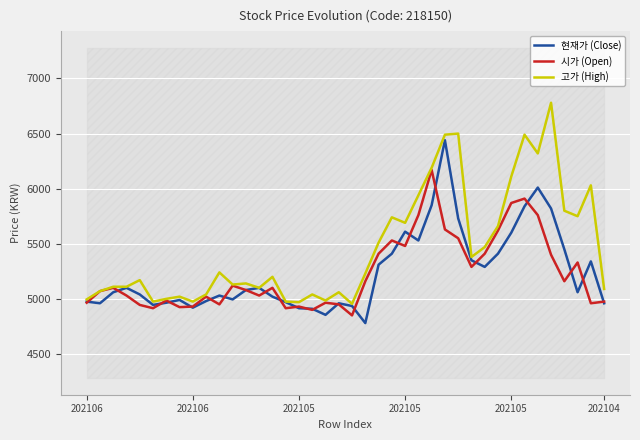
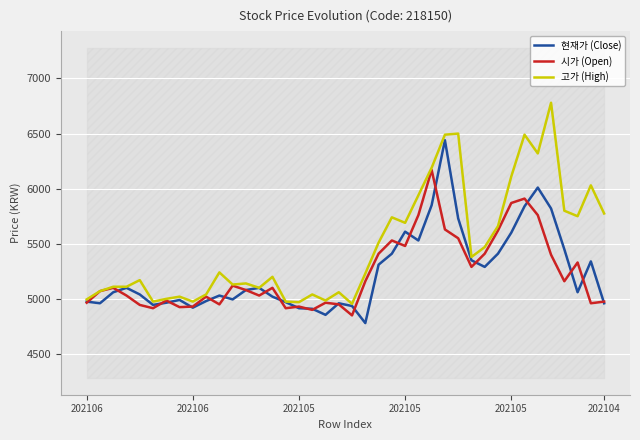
  {
    "고가 (High)": {
-     "202104": 5090
+     "202104": 5780
    }
  }
